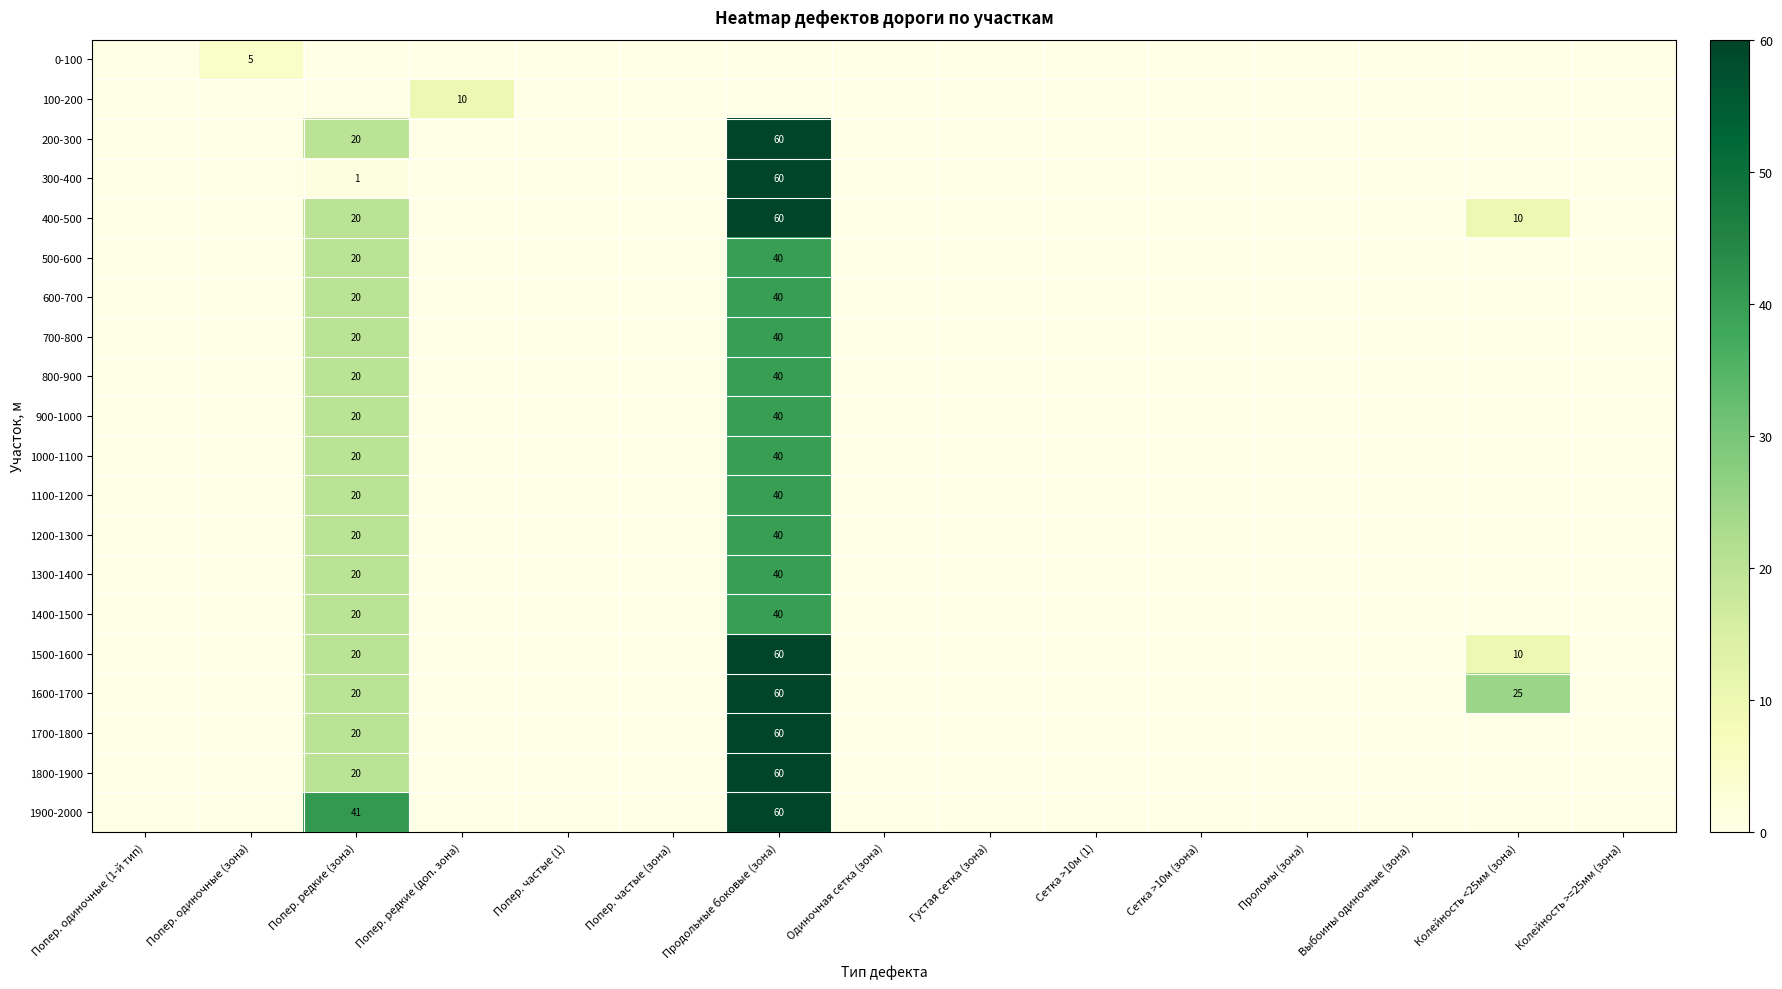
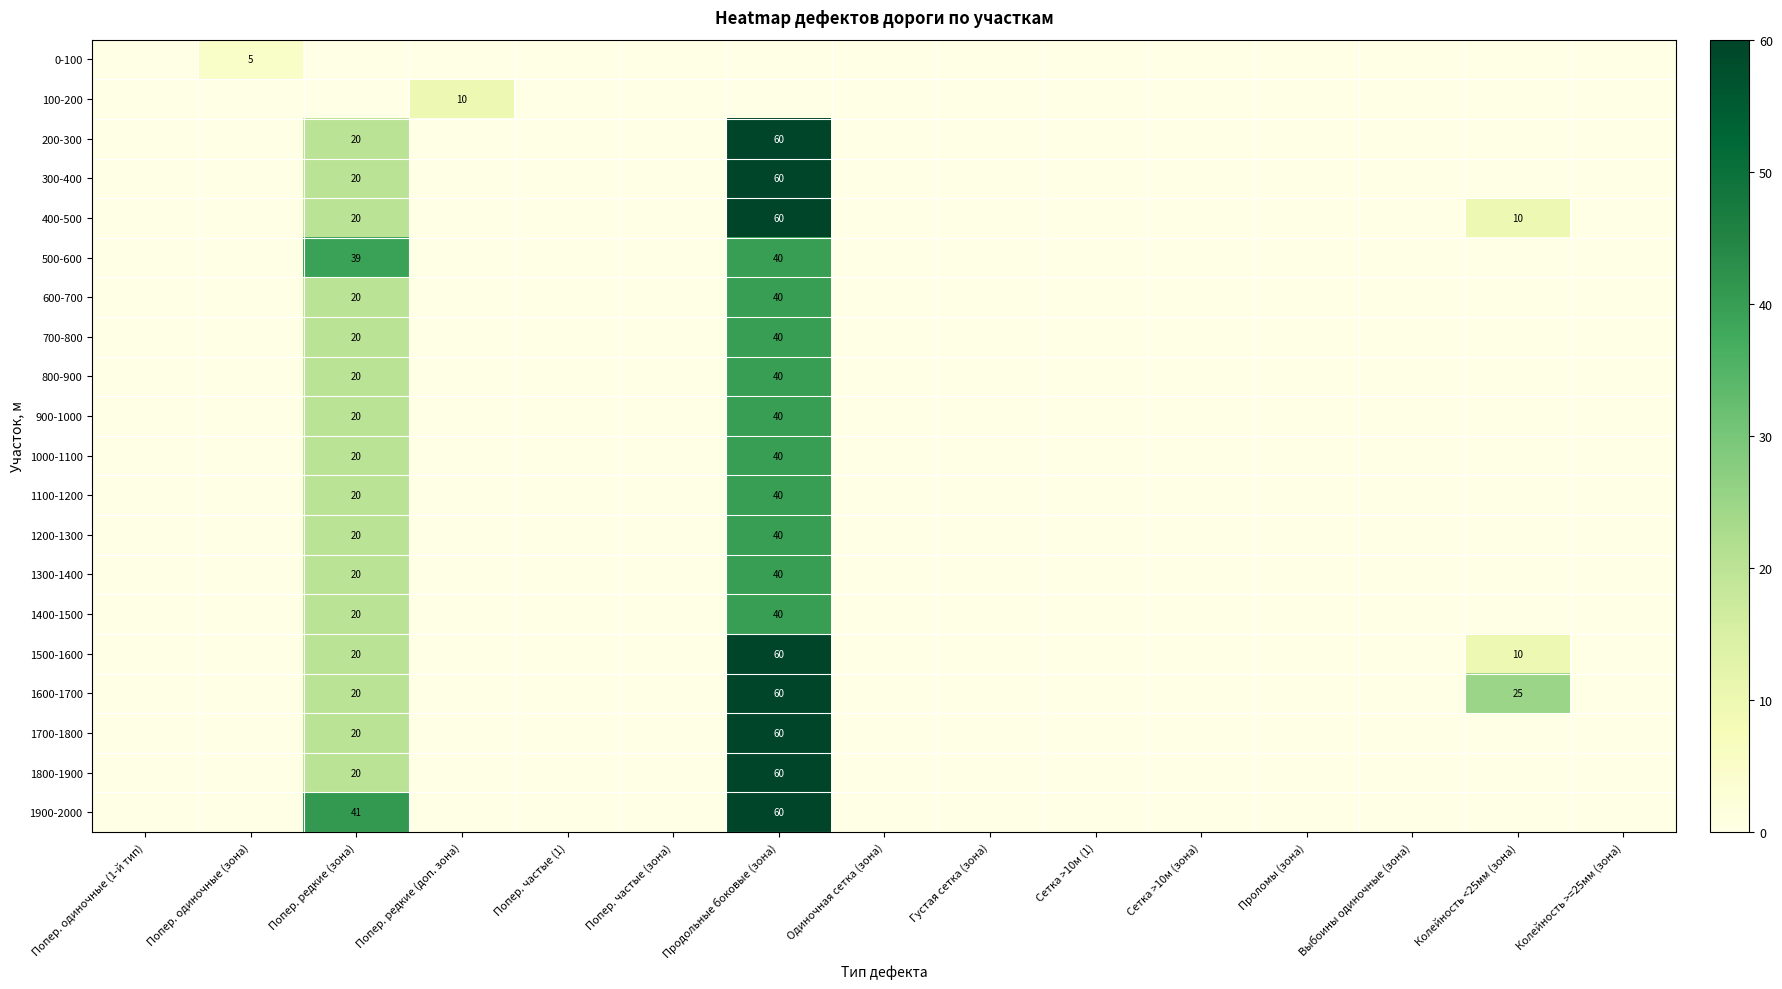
  {
    "0-100": {
      "Попер. одиночные (зона)": 5
    },
    "100-200": {
      "Попер. редкие (доп. зона)": 10
    },
    "200-300": {
      "Попер. редкие (зона)": 20,
      "Продольные боковые (зона)": 60
    },
    "300-400": {
-     "Попер. редкие (зона)": 1,
+     "Попер. редкие (зона)": 20,
      "Продольные боковые (зона)": 60
    },
    "400-500": {
      "Попер. редкие (зона)": 20,
      "Продольные боковые (зона)": 60,
      "Колейность <25мм (зона)": 10
    },
    "500-600": {
-     "Попер. редкие (зона)": 20,
+     "Попер. редкие (зона)": 39,
      "Продольные боковые (зона)": 40
    },
    "600-700": {
      "Попер. редкие (зона)": 20,
      "Продольные боковые (зона)": 40
    },
    "700-800": {
      "Попер. редкие (зона)": 20,
      "Продольные боковые (зона)": 40
    },
    "800-900": {
      "Попер. редкие (зона)": 20,
      "Продольные боковые (зона)": 40
    },
    "900-1000": {
      "Попер. редкие (зона)": 20,
      "Продольные боковые (зона)": 40
    },
    "1000-1100": {
      "Попер. редкие (зона)": 20,
      "Продольные боковые (зона)": 40
    },
    "1100-1200": {
      "Попер. редкие (зона)": 20,
      "Продольные боковые (зона)": 40
    },
    "1200-1300": {
      "Попер. редкие (зона)": 20,
      "Продольные боковые (зона)": 40
    },
    "1300-1400": {
      "Попер. редкие (зона)": 20,
      "Продольные боковые (зона)": 40
    },
    "1400-1500": {
      "Попер. редкие (зона)": 20,
      "Продольные боковые (зона)": 40
    },
    "1500-1600": {
      "Попер. редкие (зона)": 20,
      "Продольные боковые (зона)": 60,
      "Колейность <25мм (зона)": 10
    },
    "1600-1700": {
      "Попер. редкие (зона)": 20,
      "Продольные боковые (зона)": 60,
      "Колейность <25мм (зона)": 25
    },
    "1700-1800": {
      "Попер. редкие (зона)": 20,
      "Продольные боковые (зона)": 60
    },
    "1800-1900": {
      "Попер. редкие (зона)": 20,
      "Продольные боковые (зона)": 60
    },
    "1900-2000": {
      "Попер. редкие (зона)": 41,
      "Продольные боковые (зона)": 60
    }
  }
